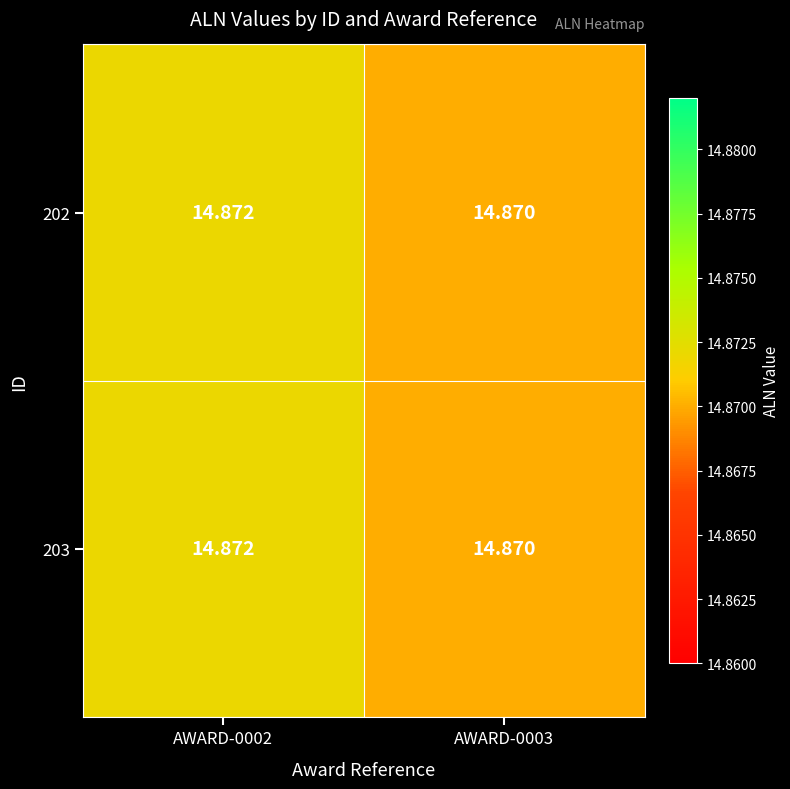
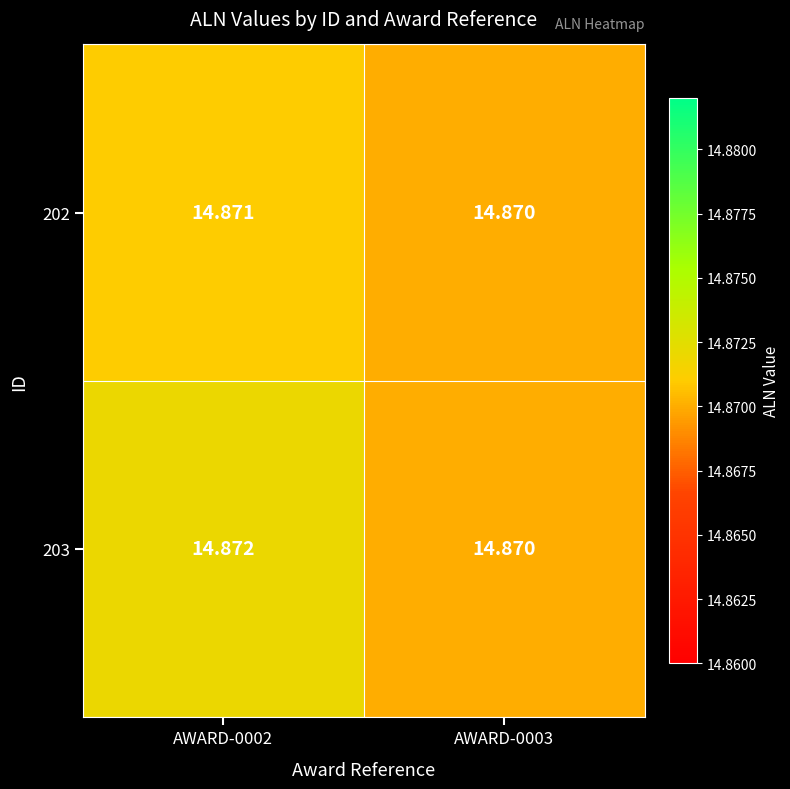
  {
    "202": {
-     "AWARD-0002": 14.872,
+     "AWARD-0002": 14.871,
      "AWARD-0003": 14.870
    },
    "203": {
      "AWARD-0002": 14.872,
      "AWARD-0003": 14.870
    }
  }
